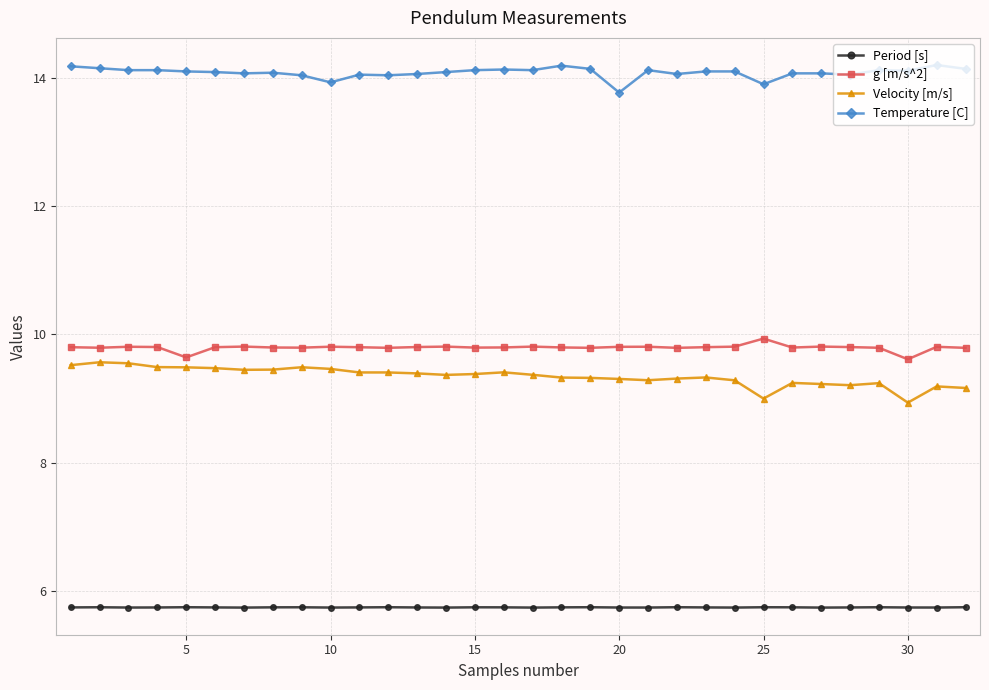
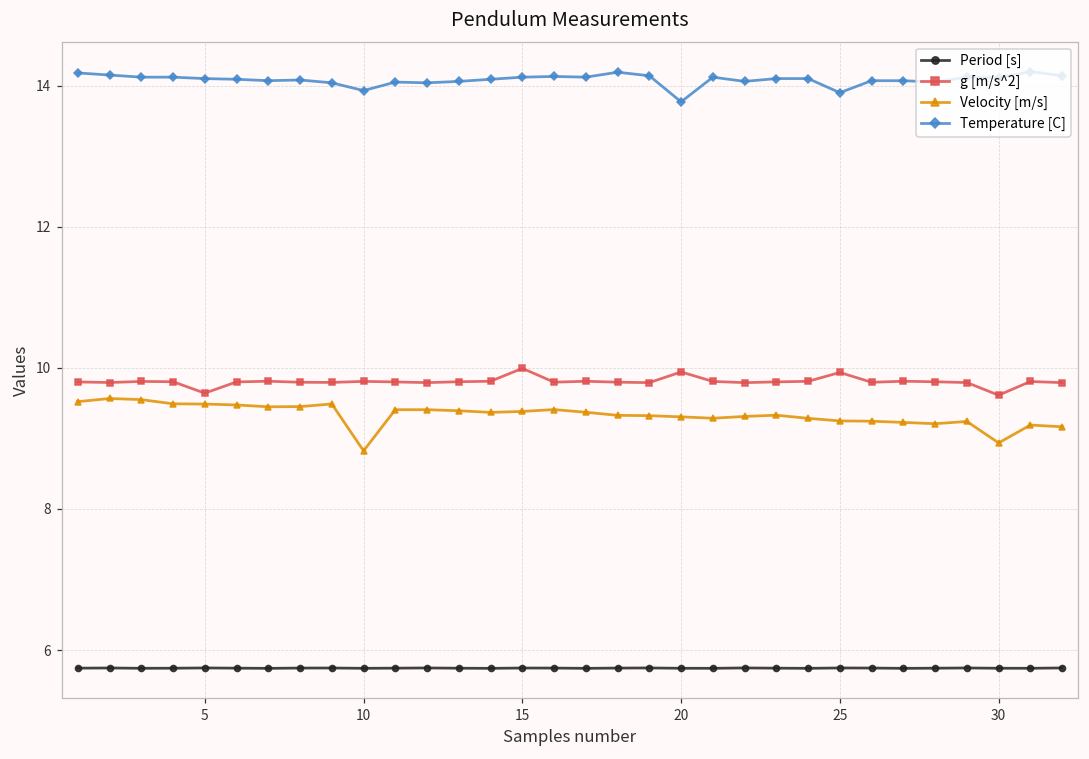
  {
    "Period [s]": {
      "5": 5.7,
      "10": 5.7,
      "15": 5.7,
      "20": 5.7,
      "25": 5.7,
      "30": 5.7
    },
    "g [m/s^2]": {
      "5": 9.6,
      "10": 9.8,
-     "15": 9.8,
-     "20": 9.8,
+     "15": 10.0,
+     "20": 9.9,
      "25": 9.9,
      "30": 9.6
    },
    "Velocity [m/s]": {
      "5": 9.5,
-     "10": 9.5,
+     "10": 8.8,
      "15": 9.4,
      "20": 9.3,
-     "25": 9.0,
+     "25": 9.2,
      "30": 8.9
    },
    "Temperature [C]": {
      "5": 14.1,
      "10": 13.9,
      "15": 14.1,
      "20": 13.8,
      "25": 13.9
    }
  }
